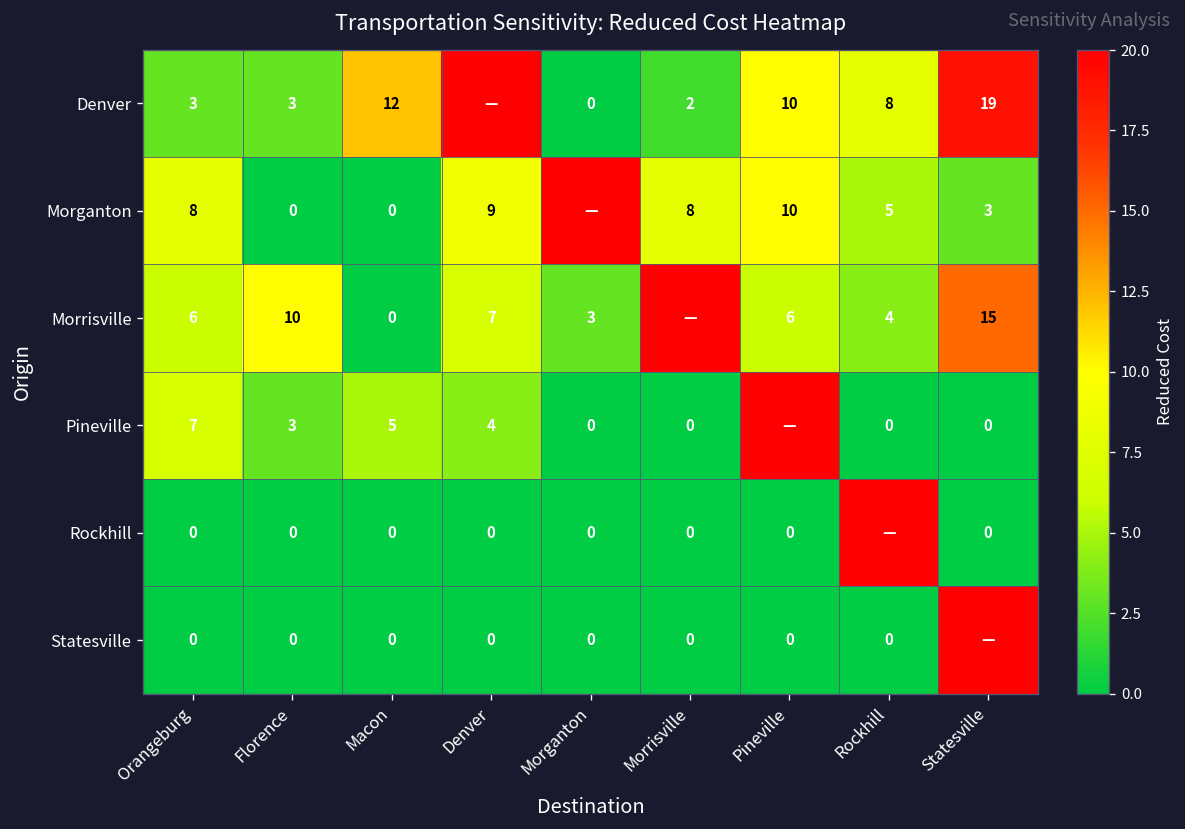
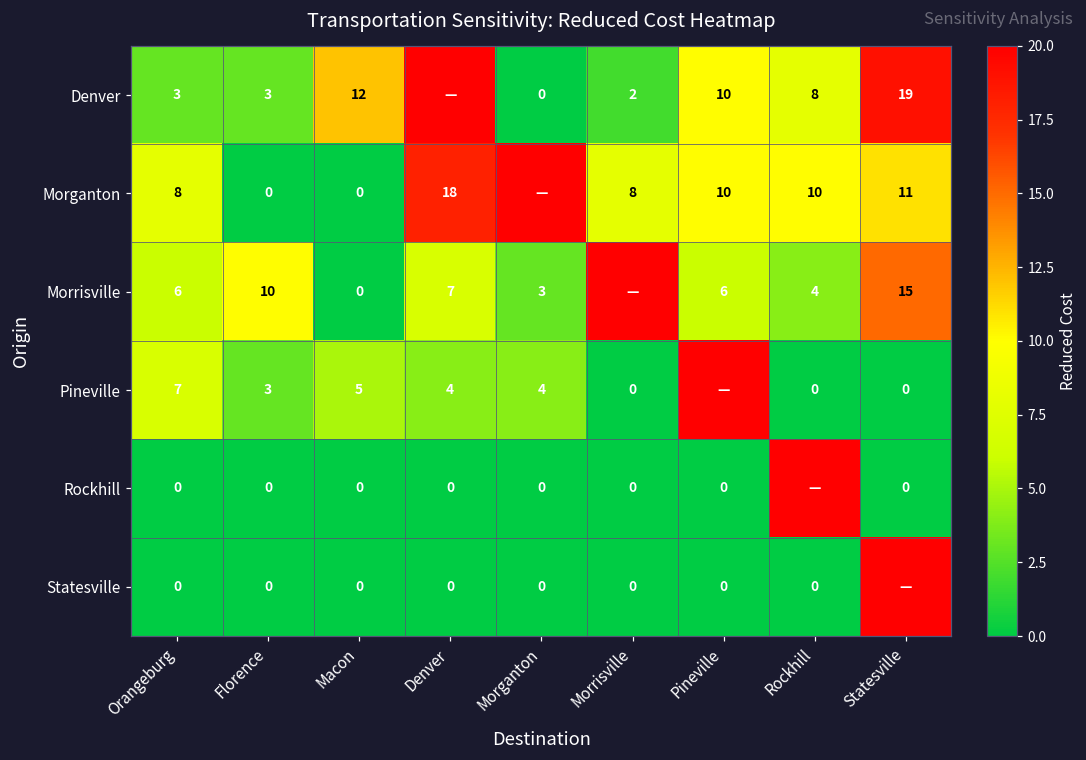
  {
    "Denver": {
      "Orangeburg": 3,
      "Florence": 3,
      "Macon": 12,
      "Morganton": 0,
      "Morrisville": 2,
      "Pineville": 10,
      "Rockhill": 8,
      "Statesville": 19
    },
    "Morganton": {
      "Orangeburg": 8,
      "Florence": 0,
      "Macon": 0,
-     "Denver": 9,
+     "Denver": 18,
      "Morrisville": 8,
      "Pineville": 10,
-     "Rockhill": 5,
-     "Statesville": 3
+     "Rockhill": 10,
+     "Statesville": 11
    },
    "Morrisville": {
      "Orangeburg": 6,
      "Florence": 10,
      "Macon": 0,
      "Denver": 7,
      "Morganton": 3,
      "Pineville": 6,
      "Rockhill": 4,
      "Statesville": 15
    },
    "Pineville": {
      "Orangeburg": 7,
      "Florence": 3,
      "Macon": 5,
      "Denver": 4,
-     "Morganton": 0,
+     "Morganton": 4,
      "Morrisville": 0,
      "Rockhill": 0,
      "Statesville": 0
    },
    "Rockhill": {
      "Orangeburg": 0,
      "Florence": 0,
      "Macon": 0,
      "Denver": 0,
      "Morganton": 0,
      "Morrisville": 0,
      "Pineville": 0,
      "Statesville": 0
    },
    "Statesville": {
      "Orangeburg": 0,
      "Florence": 0,
      "Macon": 0,
      "Denver": 0,
      "Morganton": 0,
      "Morrisville": 0,
      "Pineville": 0,
      "Rockhill": 0
    }
  }
